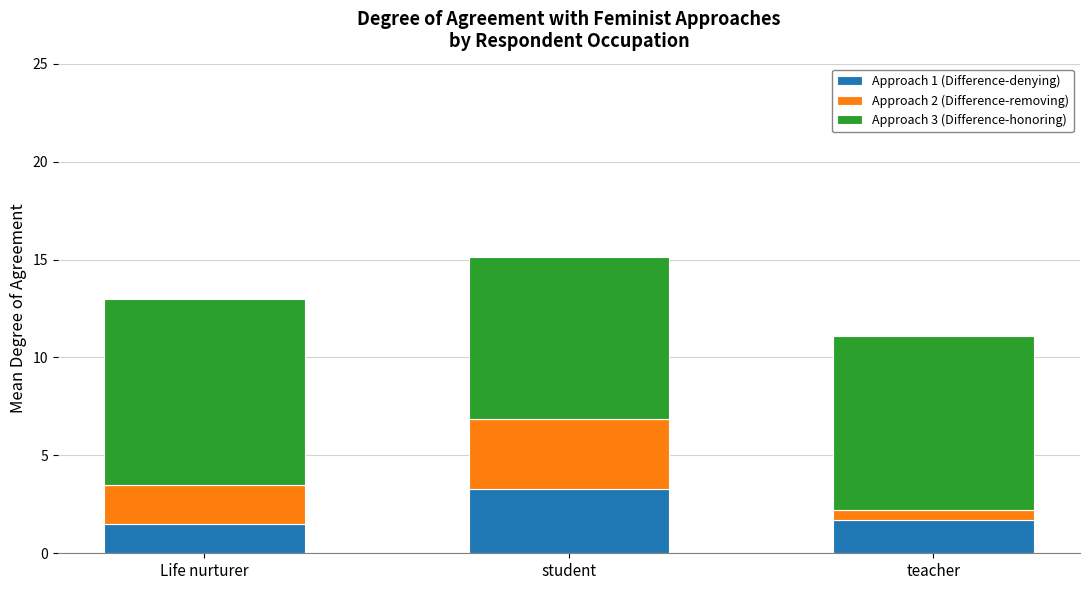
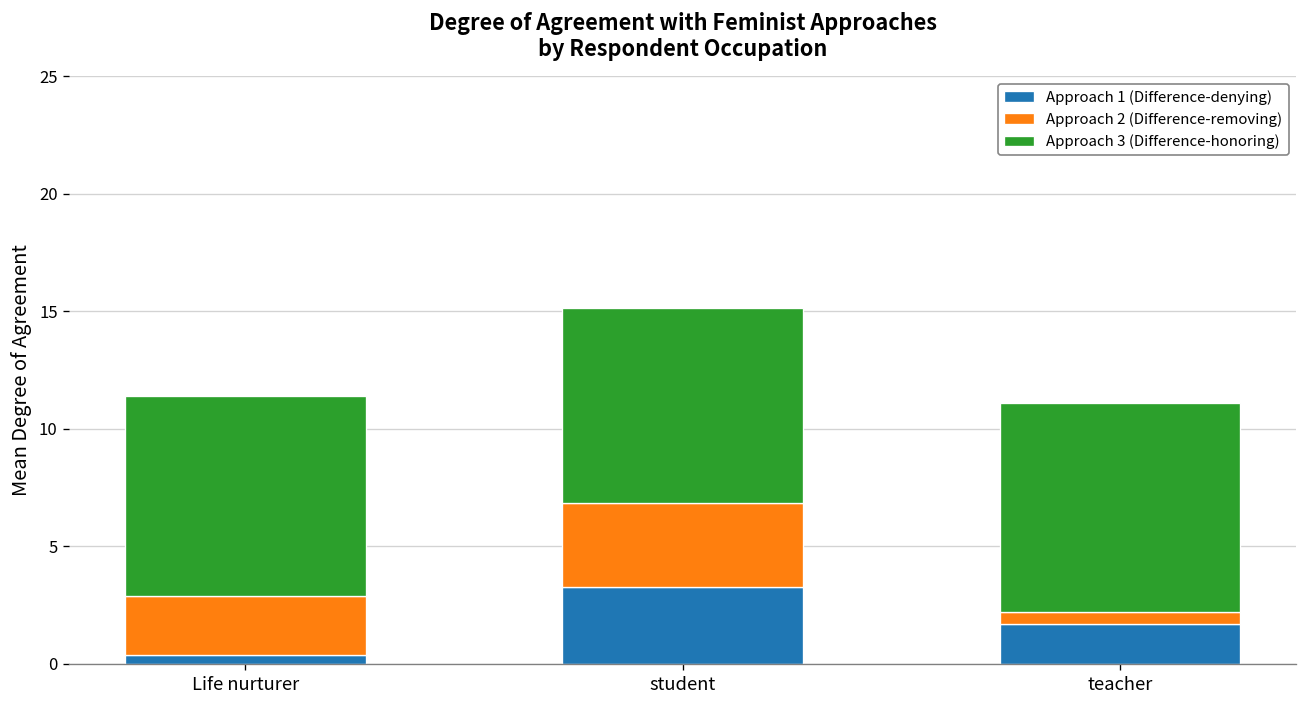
  {
    "Approach 1 (Difference-denying)": {
-     "Life nurturer": 1.5,
+     "Life nurturer": 0.4,
      "student": 3.3,
      "teacher": 1.7
    },
    "Approach 2 (Difference-removing)": {
-     "Life nurturer": 2.0,
+     "Life nurturer": 2.5,
      "student": 3.6,
      "teacher": 0.5
    },
    "Approach 3 (Difference-honoring)": {
-     "Life nurturer": 9.5,
+     "Life nurturer": 8.5,
      "student": 8.3,
      "teacher": 8.9
    }
  }
